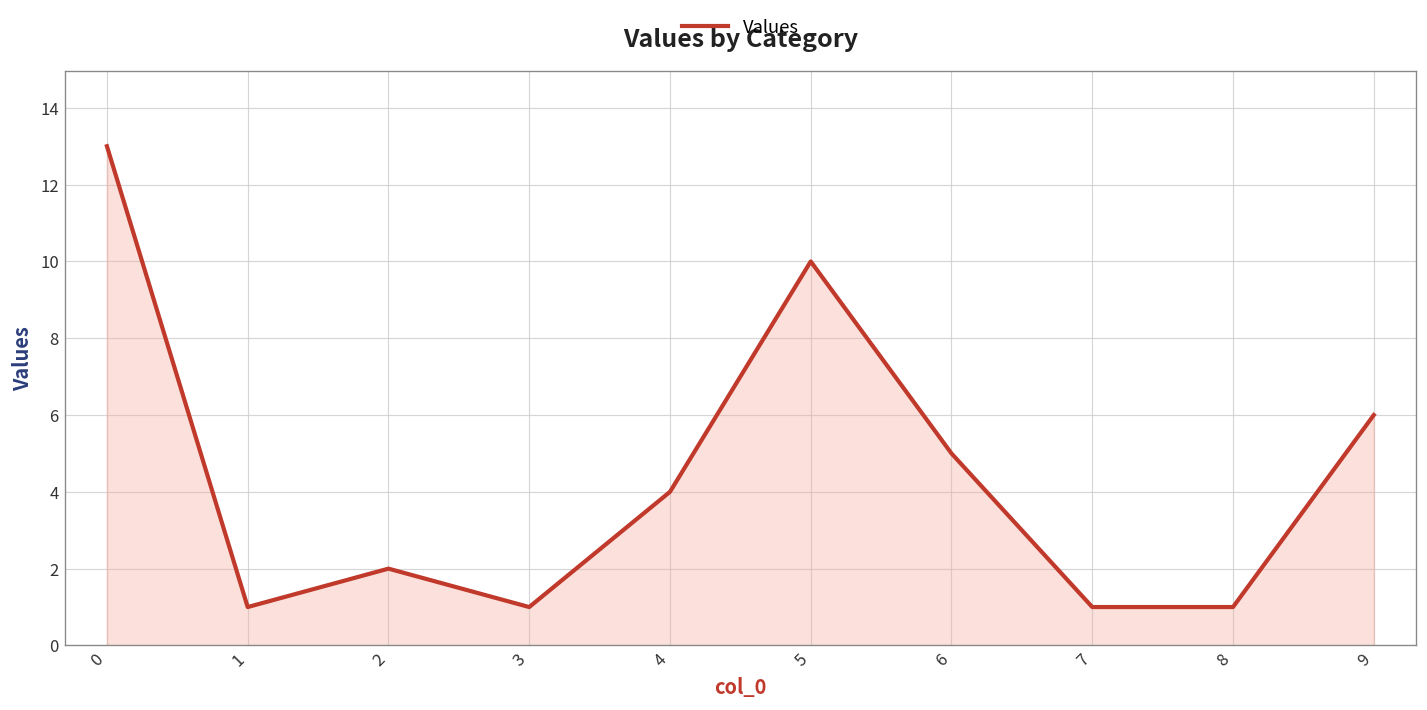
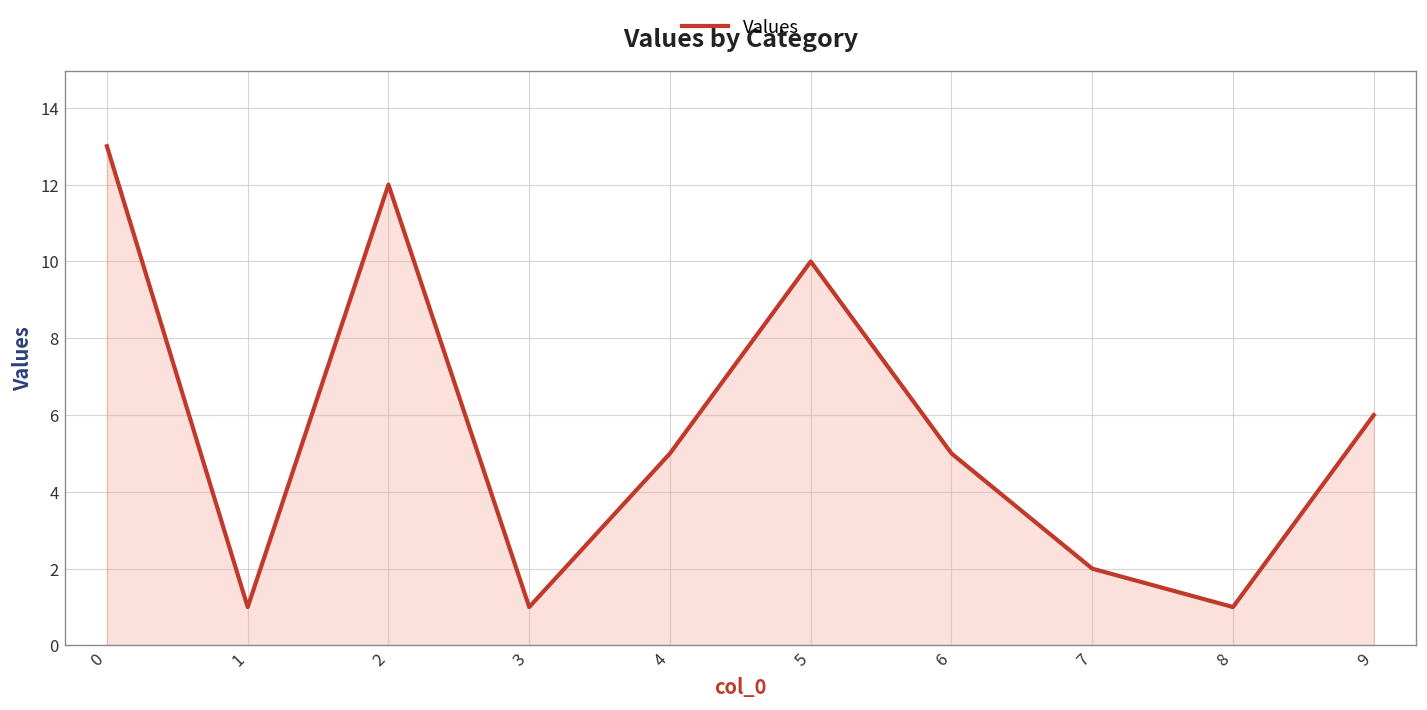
  {
    "0": 13,
    "1": 1,
-   "2": 2,
+   "2": 12,
    "3": 1,
-   "4": 4,
+   "4": 5,
    "5": 10,
    "6": 5,
-   "7": 1,
+   "7": 2,
    "8": 1,
    "9": 6
  }
